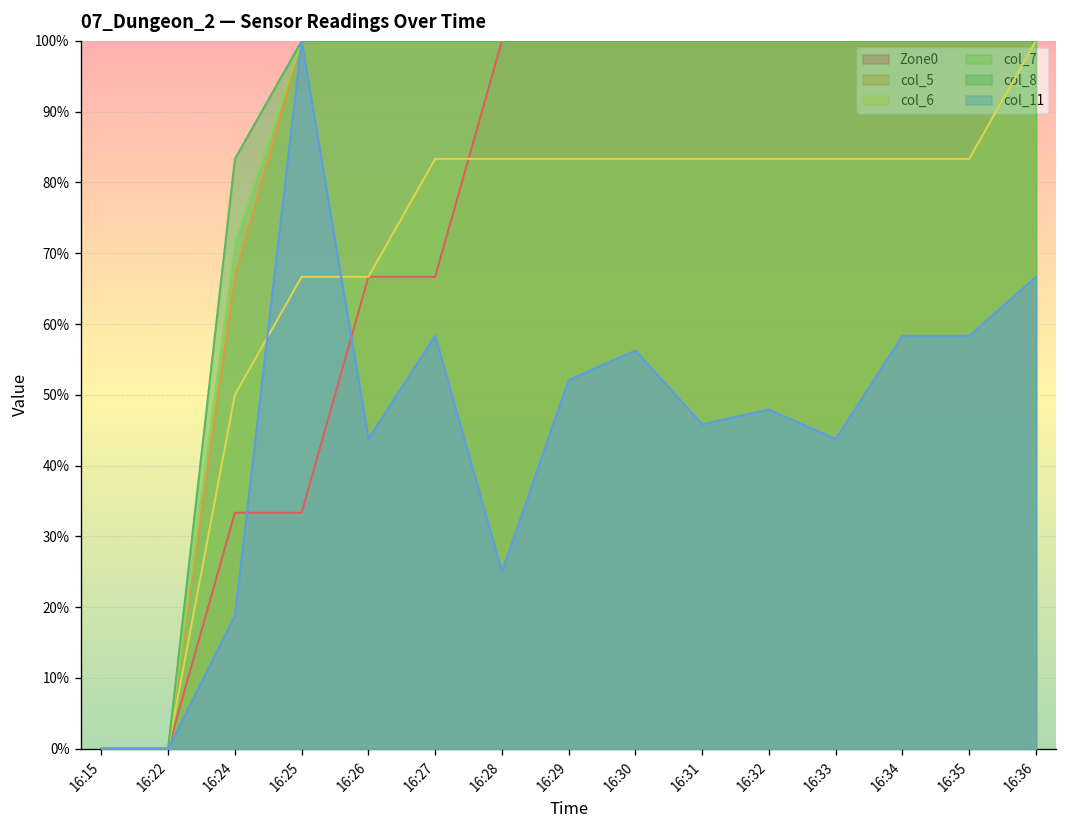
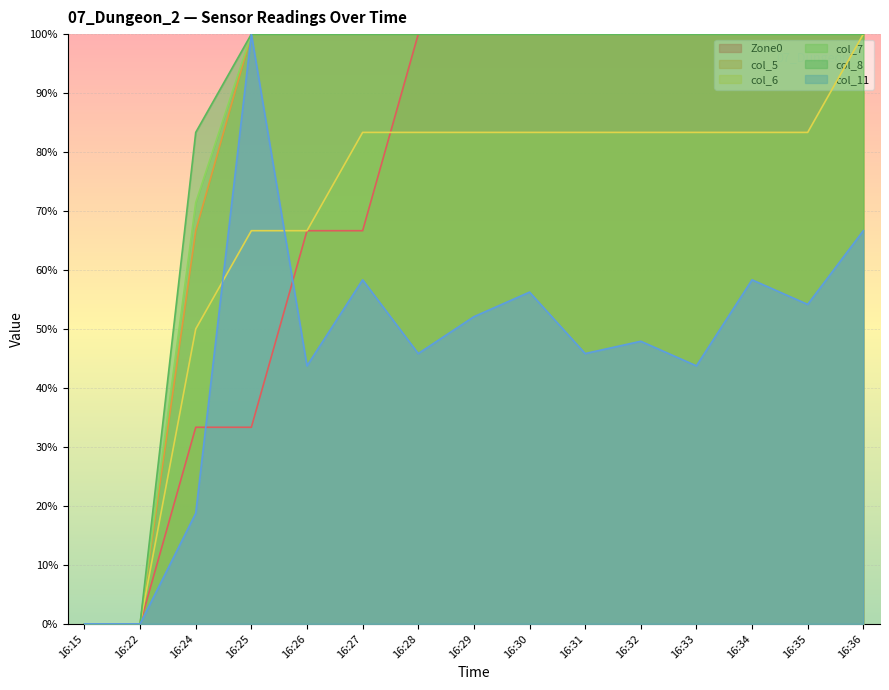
  {
    "col_11": {
      "16:24": "19%",
      "16:26": "44%",
      "16:27": "58%",
-     "16:28": "25%",
+     "16:28": "46%",
      "16:29": "52%",
      "16:30": "56%",
      "16:31": "46%",
      "16:32": "48%",
      "16:33": "44%",
      "16:34": "58%",
-     "16:35": "58%",
+     "16:35": "54%",
      "16:36": "67%"
    }
  }
